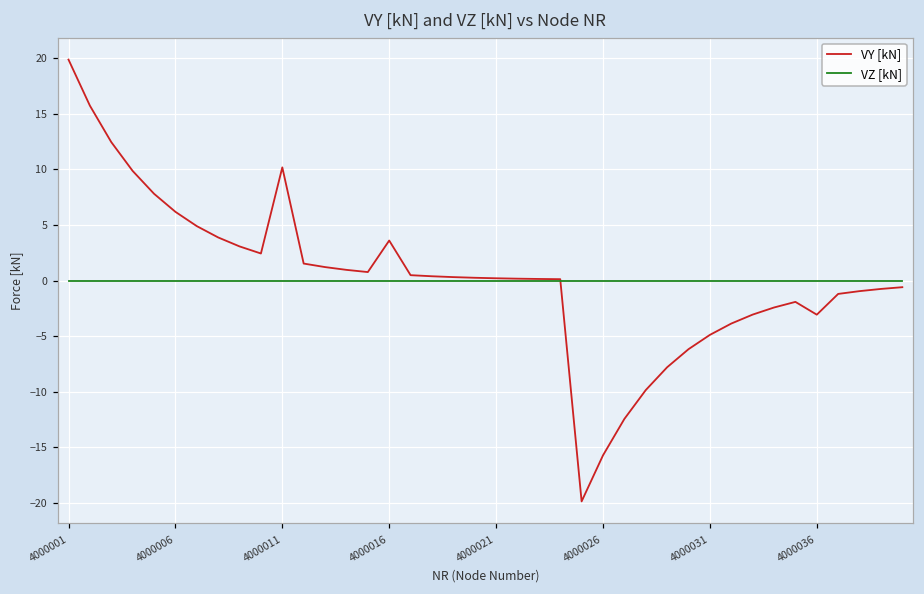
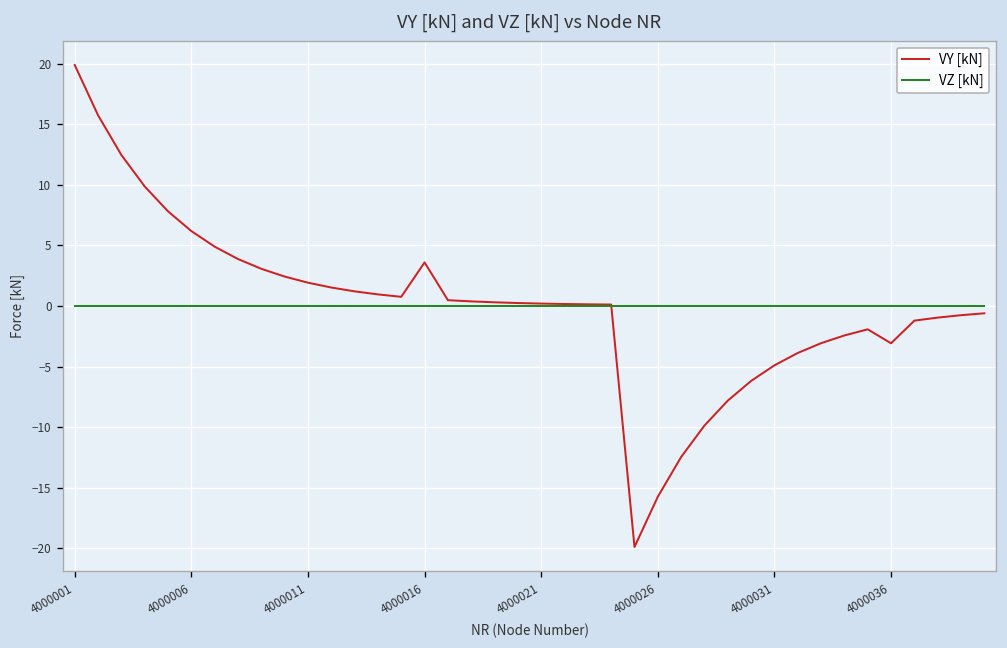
  {
    "VY [kN]": {
      "4000001": 19.9,
      "4000006": 6.2,
-     "4000011": 10.2,
+     "4000011": 1.9,
      "4000016": 3.6,
      "4000026": -15.7,
      "4000031": -4.9,
      "4000036": -3.1
    },
    "VZ [kN]": {
      "4000001": 0.0,
      "4000006": 0.0,
      "4000011": 0.0,
      "4000016": 0.0,
      "4000026": 0.0,
      "4000031": 0.0,
      "4000036": 0.0
    }
  }
